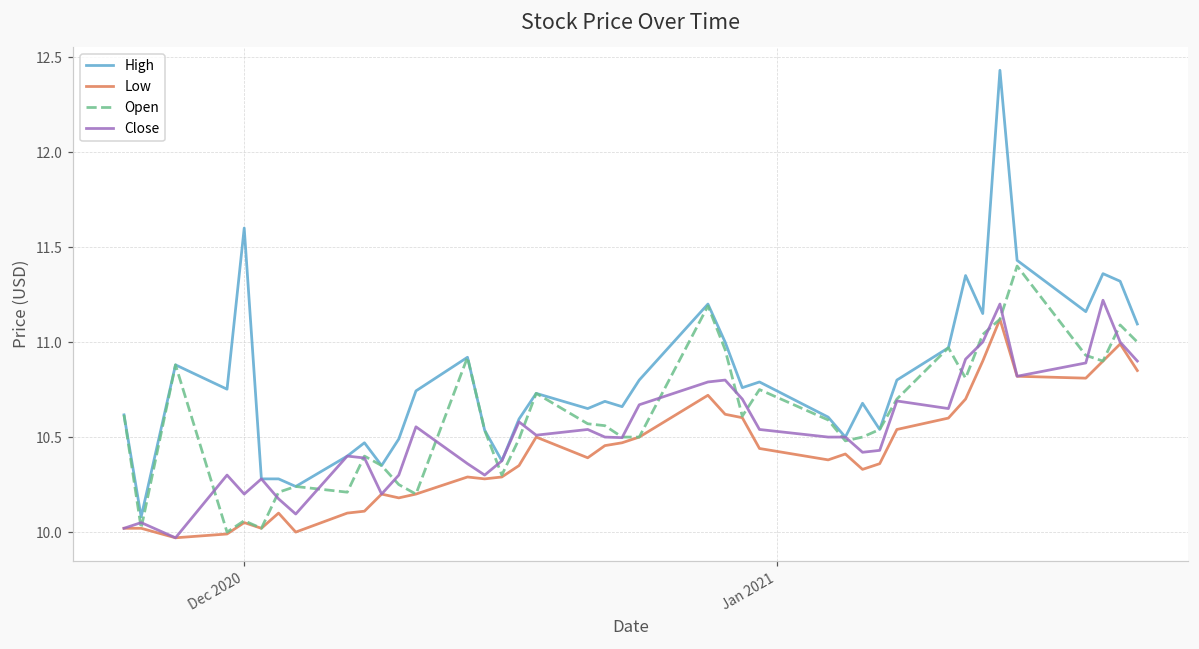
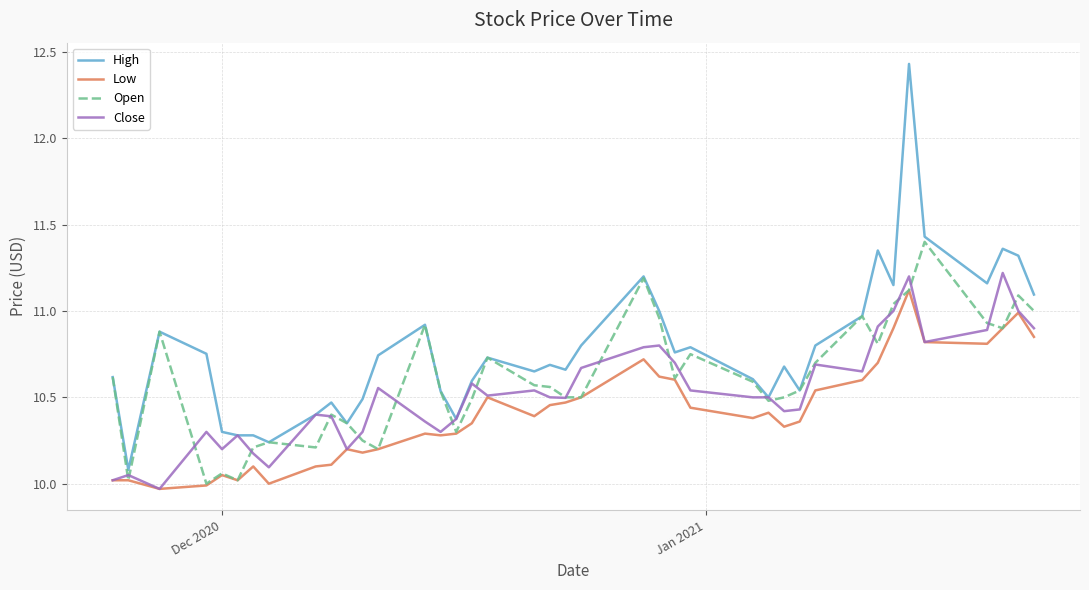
  {
    "High": {
-     "Dec 2020": 11.6
+     "Dec 2020": 10.3
    },
    "Close": {
      "Dec 2020": 10.2
    }
  }
